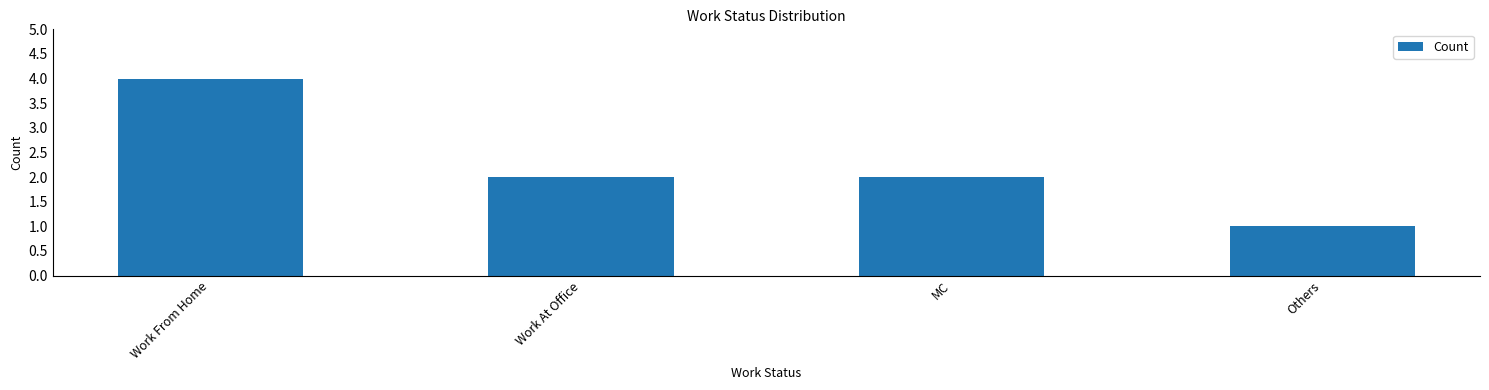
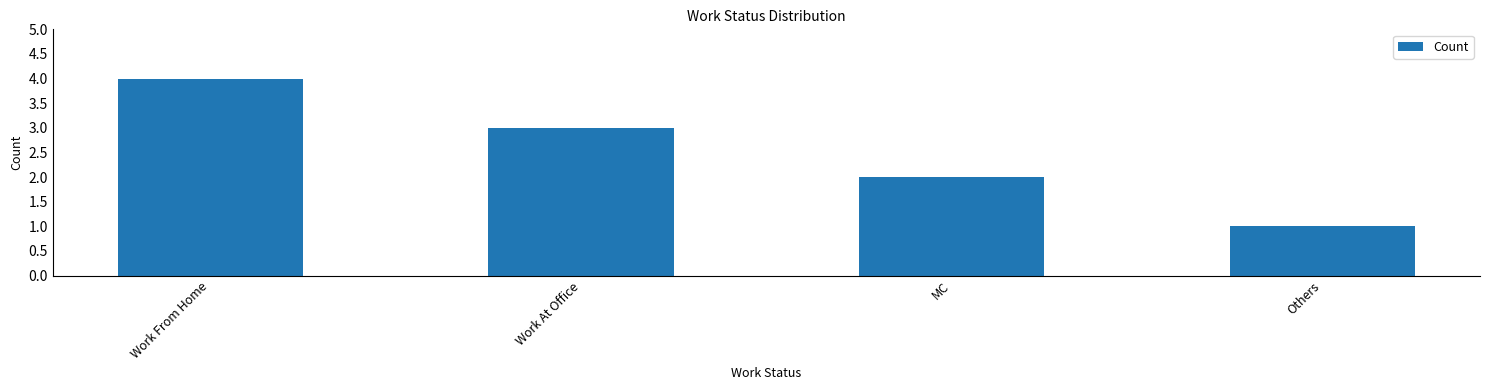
  {
    "Work From Home": 4,
-   "Work At Office": 2,
+   "Work At Office": 3,
    "MC": 2,
    "Others": 1
  }
